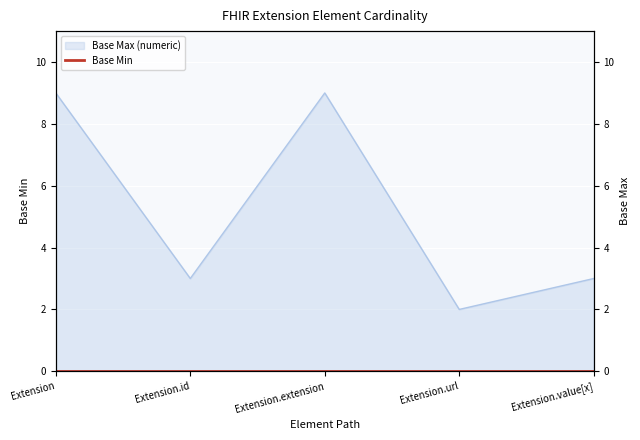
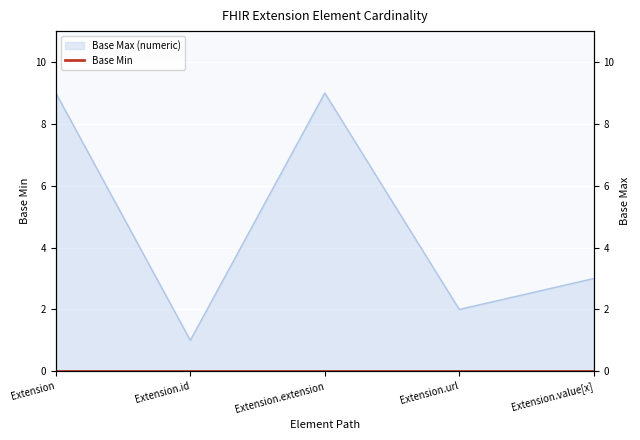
  {
    "Base Max (numeric)": {
      "Extension": 9,
-     "Extension.id": 3,
+     "Extension.id": 1,
      "Extension.extension": 9,
      "Extension.url": 2,
      "Extension.value[x]": 3
    },
    "Base Min": {
      "Extension": 0,
      "Extension.id": 0,
      "Extension.extension": 0,
      "Extension.url": 0,
      "Extension.value[x]": 0
    }
  }
